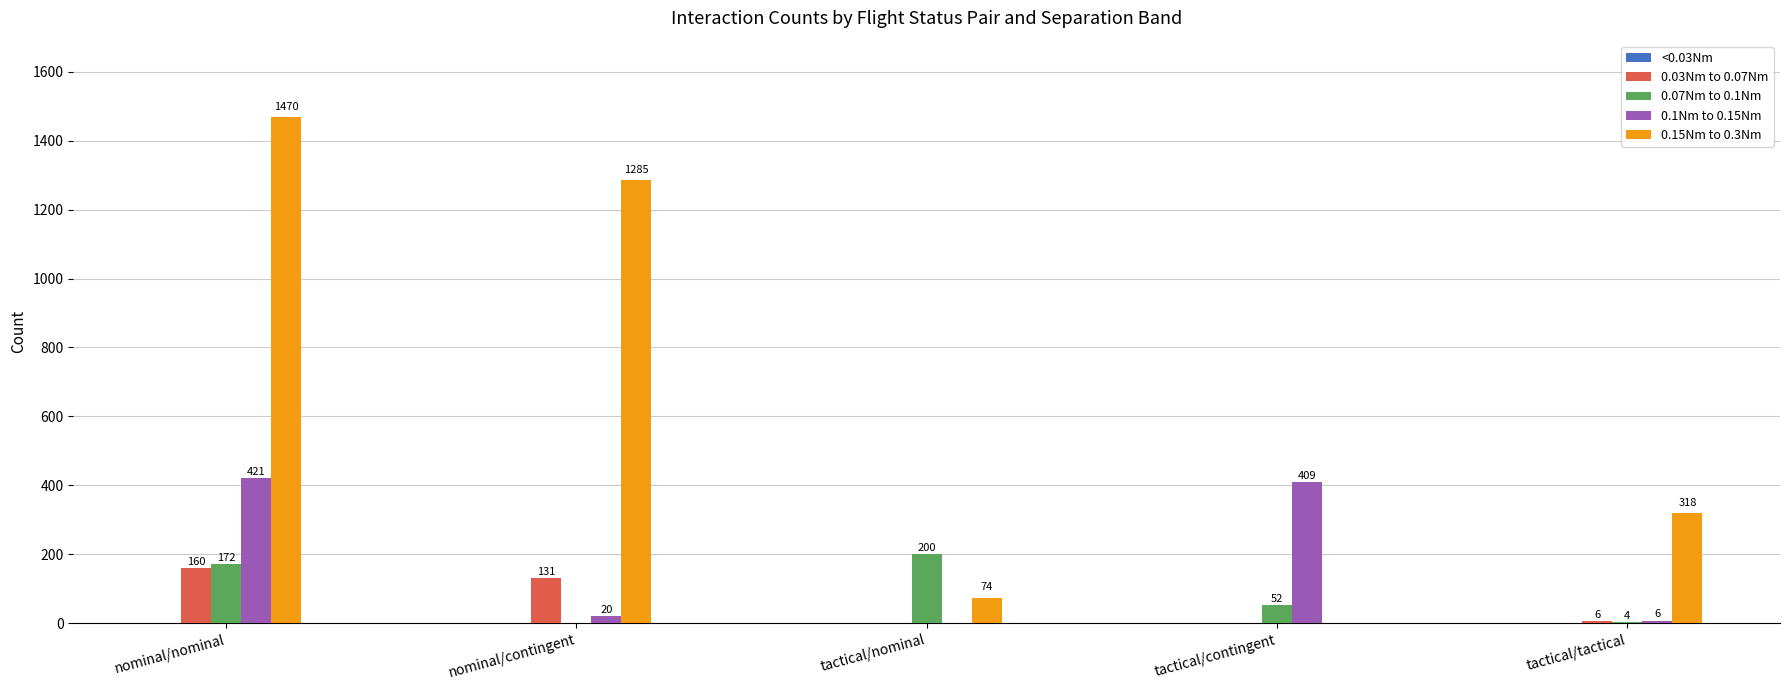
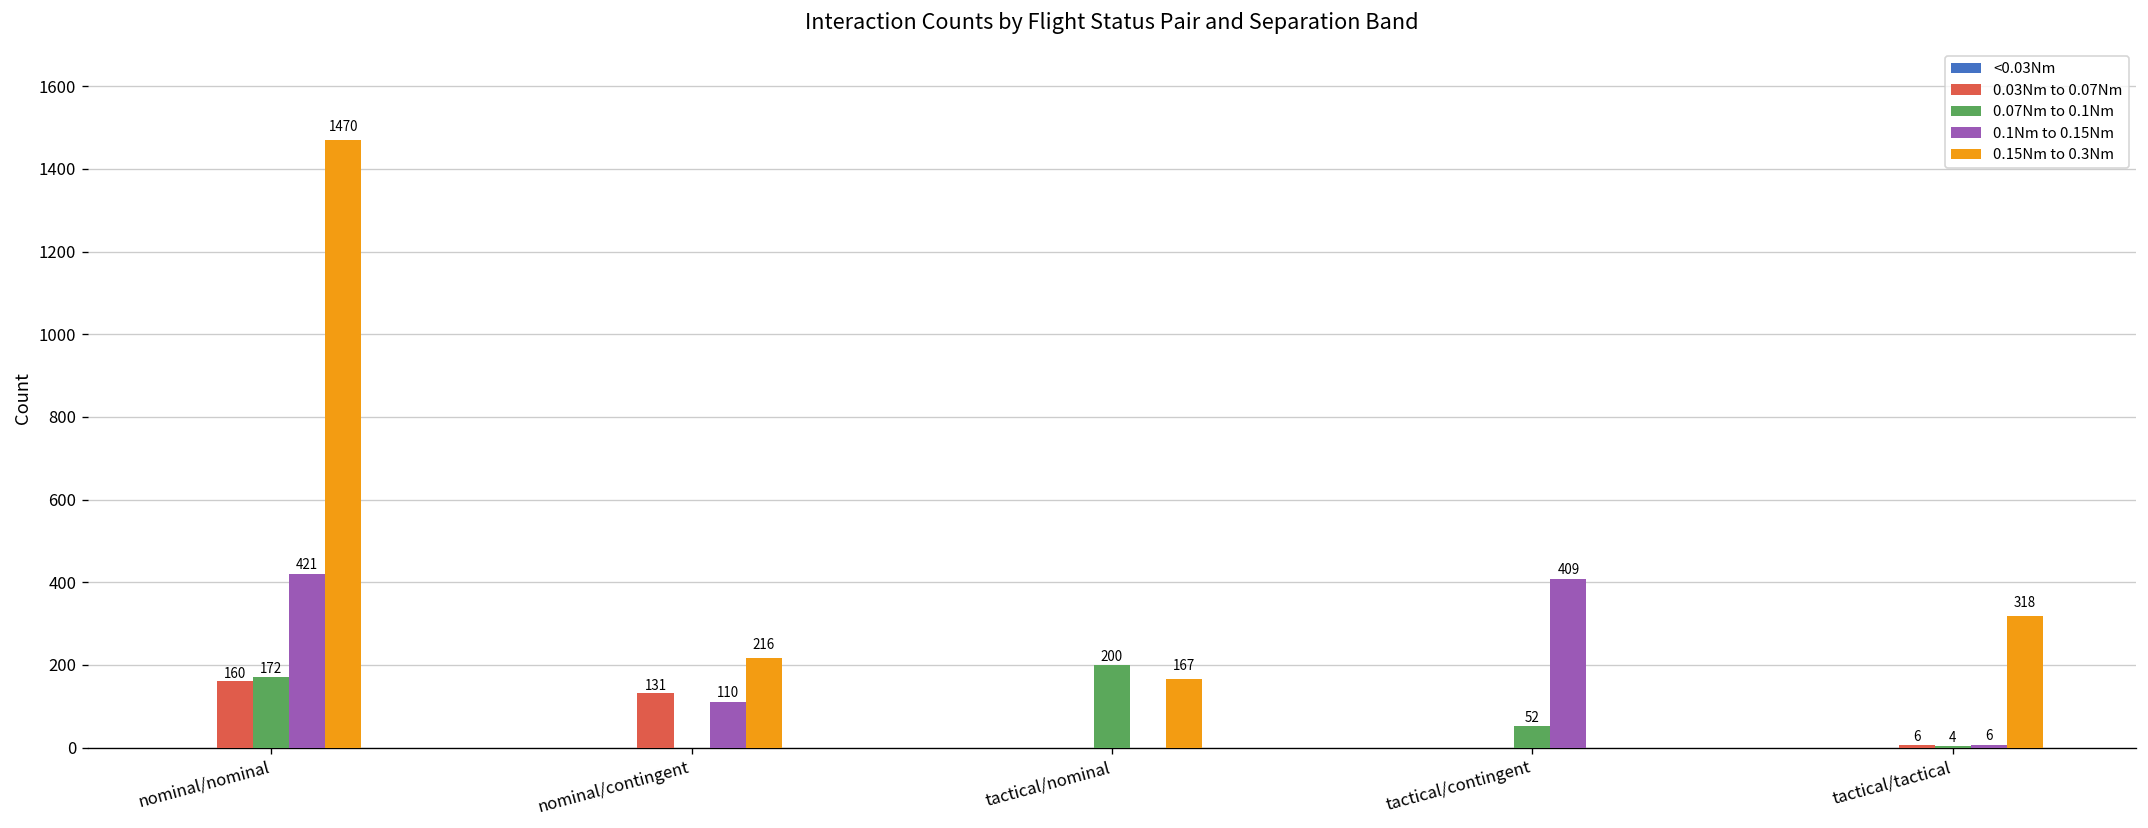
  {
    "<0.03Nm": {
      "nominal/nominal": 0,
      "nominal/contingent": 0,
      "tactical/nominal": 0,
      "tactical/contingent": 0,
      "tactical/tactical": 0
    },
    "0.03Nm to 0.07Nm": {
      "nominal/nominal": 160,
      "nominal/contingent": 131,
      "tactical/tactical": 6
    },
    "0.07Nm to 0.1Nm": {
      "nominal/nominal": 172,
      "tactical/nominal": 200,
      "tactical/contingent": 52,
      "tactical/tactical": 4
    },
    "0.1Nm to 0.15Nm": {
      "nominal/nominal": 421,
-     "nominal/contingent": 20,
+     "nominal/contingent": 110,
      "tactical/contingent": 409,
      "tactical/tactical": 6
    },
    "0.15Nm to 0.3Nm": {
      "nominal/nominal": 1470,
-     "nominal/contingent": 1285,
-     "tactical/nominal": 74,
+     "nominal/contingent": 216,
+     "tactical/nominal": 167,
      "tactical/tactical": 318
    }
  }
